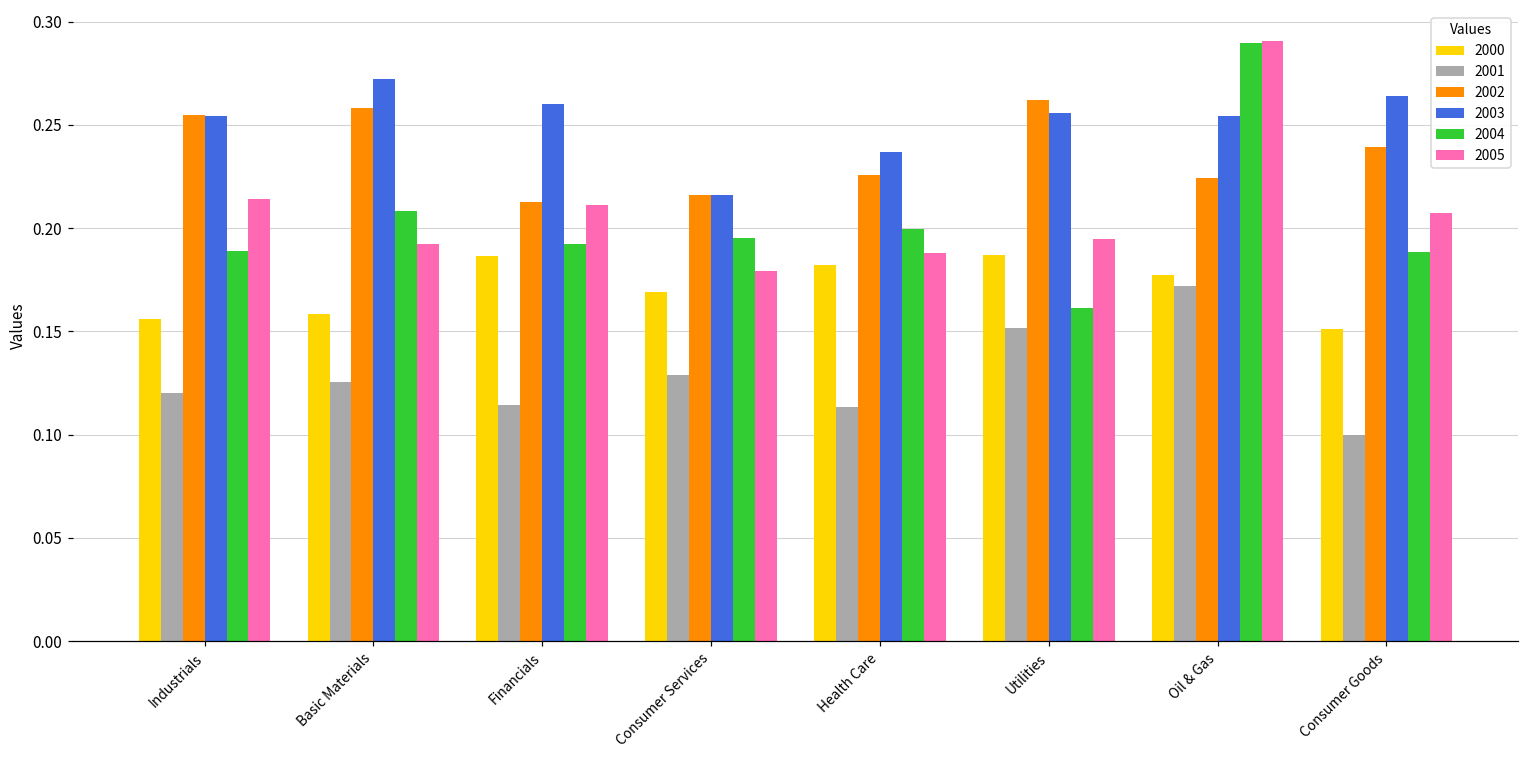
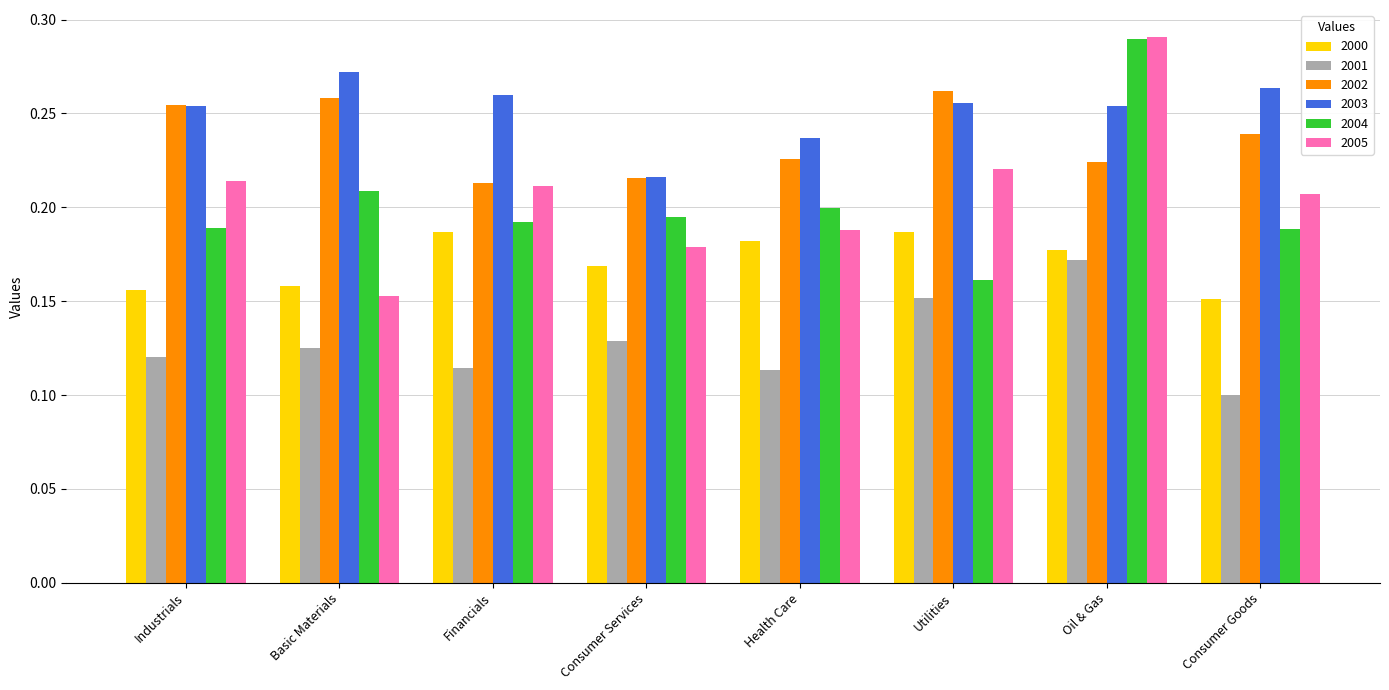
  {
    "2000": {
      "Industrials": 0.156,
      "Basic Materials": 0.158,
      "Financials": 0.187,
      "Consumer Services": 0.169,
      "Health Care": 0.182,
      "Utilities": 0.187,
      "Oil & Gas": 0.177,
      "Consumer Goods": 0.151
    },
    "2001": {
      "Industrials": 0.120,
      "Basic Materials": 0.125,
      "Financials": 0.114,
      "Consumer Services": 0.129,
      "Health Care": 0.113,
      "Utilities": 0.152,
      "Oil & Gas": 0.172,
      "Consumer Goods": 0.100
    },
    "2002": {
      "Industrials": 0.255,
      "Basic Materials": 0.258,
      "Financials": 0.213,
      "Consumer Services": 0.216,
      "Health Care": 0.226,
      "Utilities": 0.262,
      "Oil & Gas": 0.224,
      "Consumer Goods": 0.239
    },
    "2003": {
      "Industrials": 0.254,
      "Basic Materials": 0.272,
      "Financials": 0.260,
      "Consumer Services": 0.216,
      "Health Care": 0.237,
      "Utilities": 0.256,
      "Oil & Gas": 0.254,
      "Consumer Goods": 0.264
    },
    "2004": {
      "Industrials": 0.189,
      "Basic Materials": 0.208,
      "Financials": 0.192,
      "Consumer Services": 0.195,
      "Health Care": 0.200,
      "Utilities": 0.161,
      "Oil & Gas": 0.290,
      "Consumer Goods": 0.188
    },
    "2005": {
      "Industrials": 0.214,
-     "Basic Materials": 0.192,
+     "Basic Materials": 0.153,
      "Financials": 0.211,
      "Consumer Services": 0.179,
      "Health Care": 0.188,
-     "Utilities": 0.195,
+     "Utilities": 0.220,
      "Oil & Gas": 0.291,
      "Consumer Goods": 0.207
    }
  }
